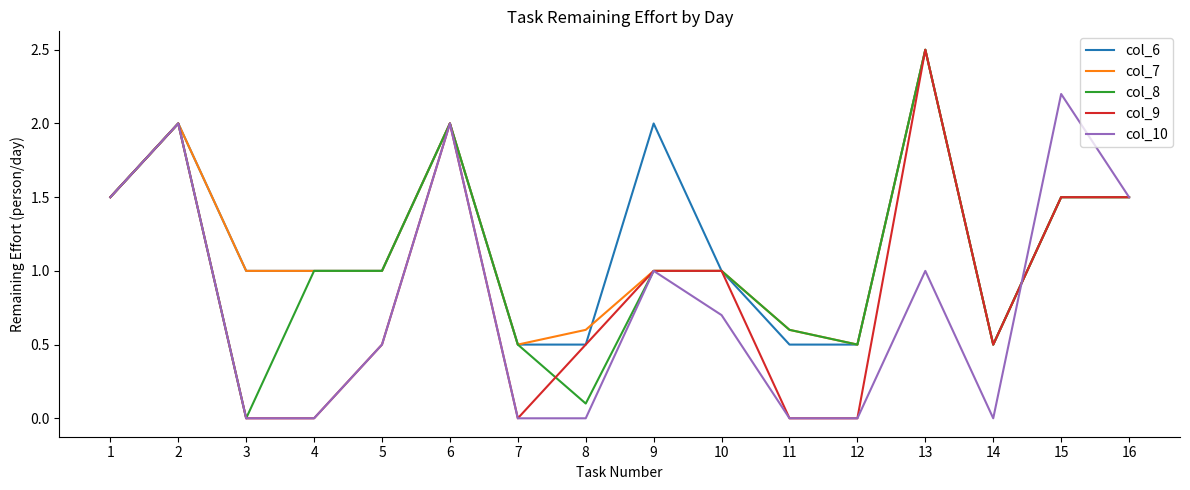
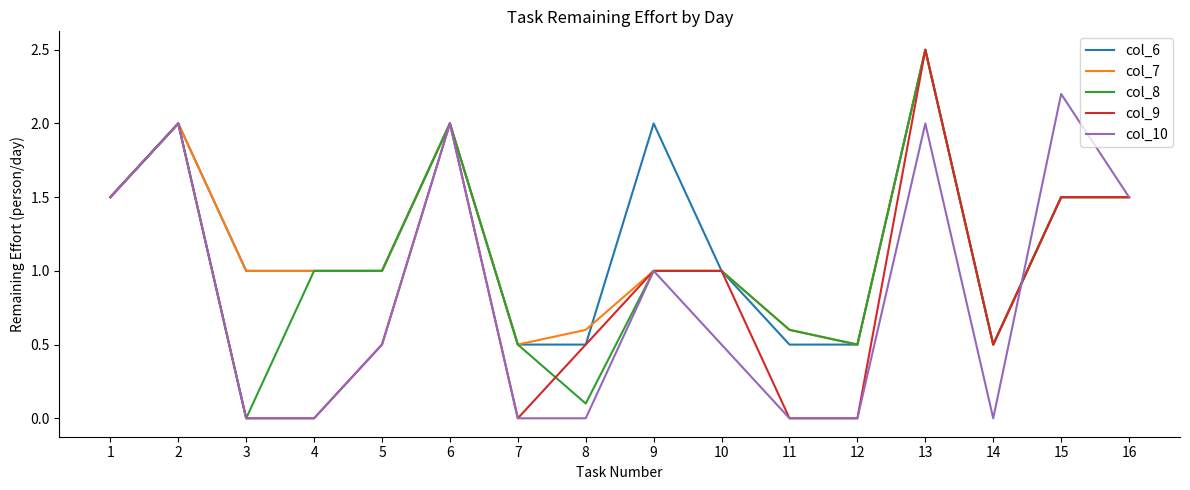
  {
    "col_6": {
      "9": 2.0,
      "11": 0.5
    },
    "col_7": {
      "8": 0.6
    },
    "col_8": {
      "8": 0.1
    },
    "col_10": {
      "8": 0.0,
-     "10": 0.7,
-     "13": 1,
+     "10": 0.5,
+     "13": 2,
      "14": 0.0,
      "15": 2.2
    }
  }
